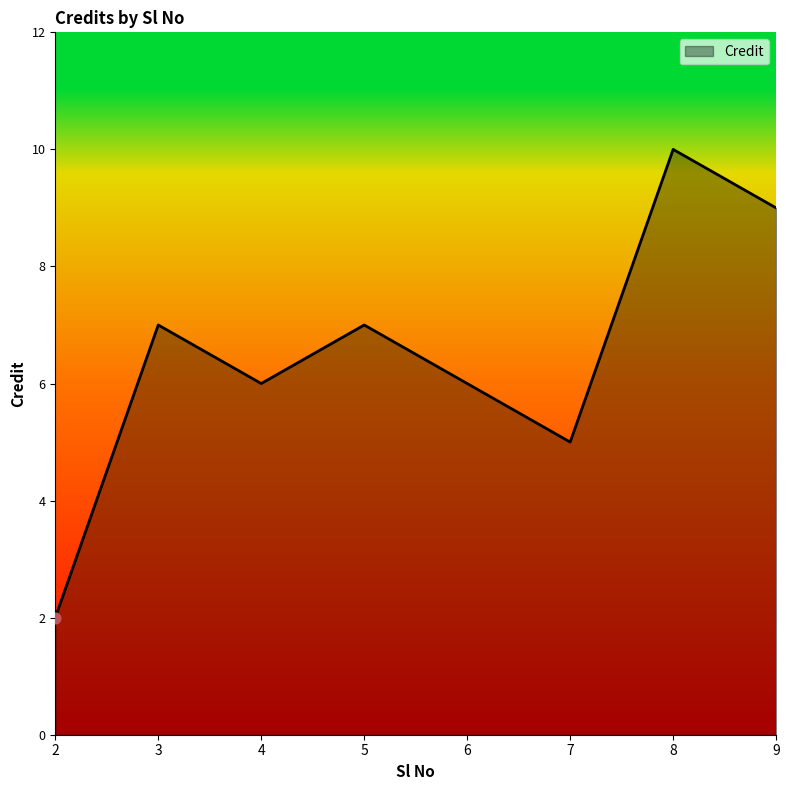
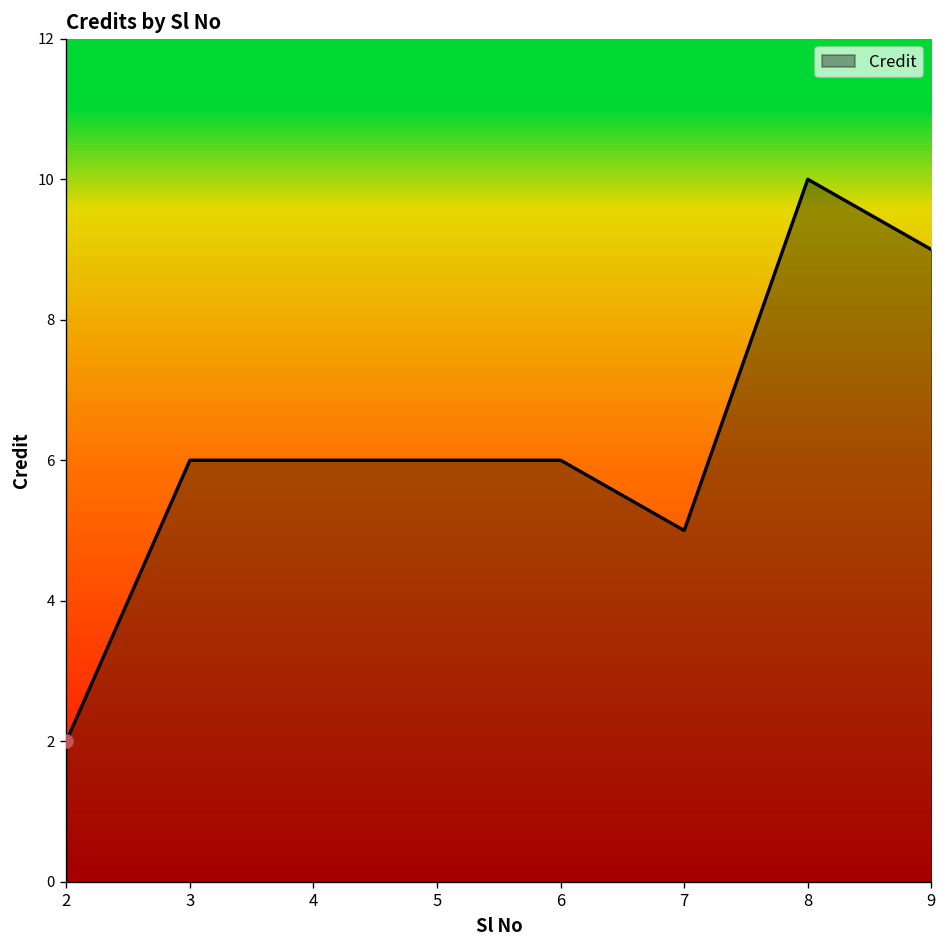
  {
    "Credit": {
-     "3": 7,
+     "3": 6,
      "4": 6,
-     "5": 7,
+     "5": 6,
      "6": 6,
      "7": 5,
      "8": 10,
      "9": 9
    }
  }
